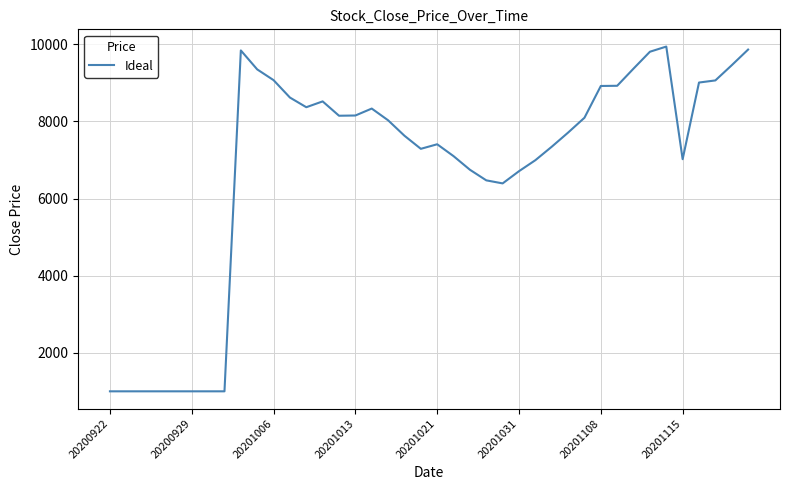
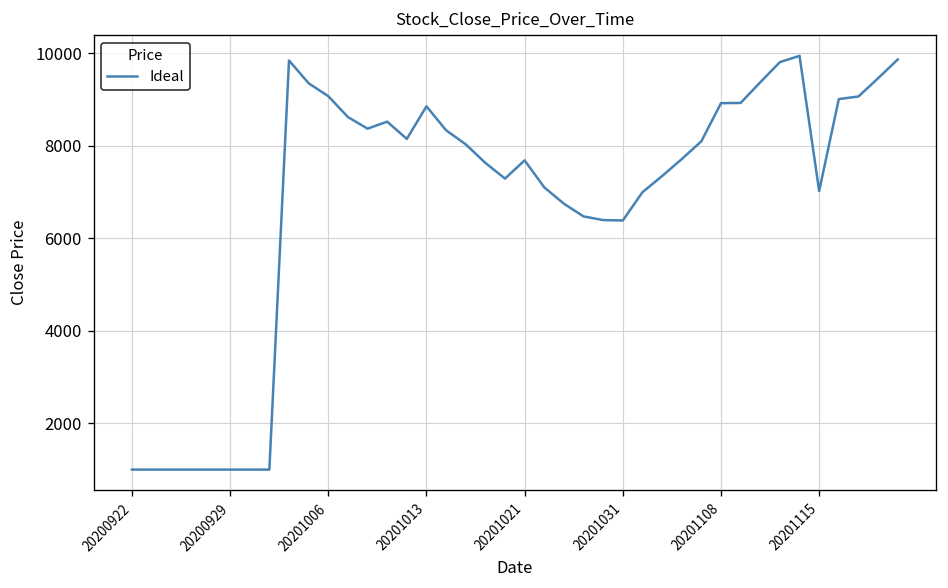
  {
    "20200922": 1000,
    "20200929": 1000,
    "20201006": 9100,
-   "20201013": 8200,
-   "20201021": 7400,
-   "20201031": 6700,
+   "20201013": 8900,
+   "20201021": 7700,
+   "20201031": 6400,
    "20201108": 8900,
    "20201115": 7000
  }
